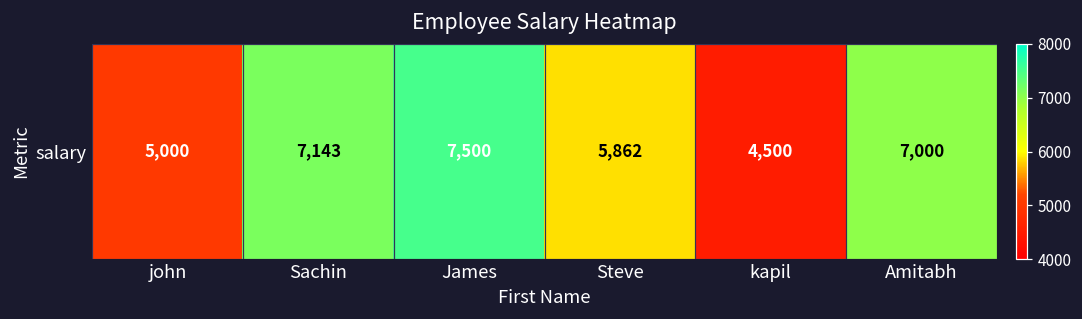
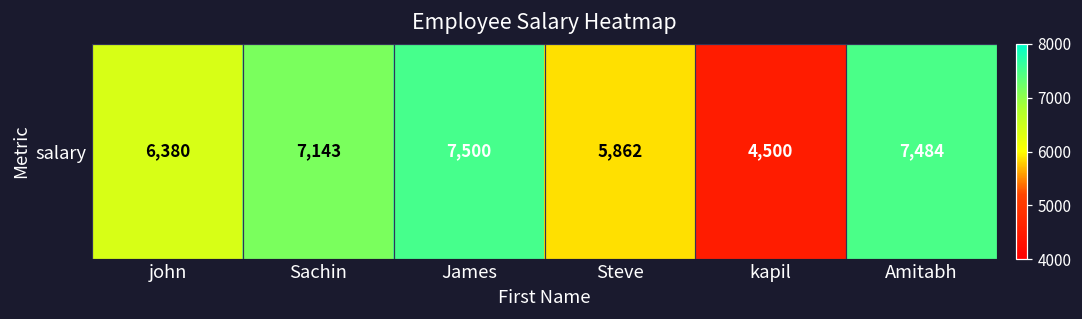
  {
    "salary": {
-     "john": "5,000",
+     "john": "6,380",
      "Sachin": "7,143",
      "James": "7,500",
      "Steve": "5,862",
      "kapil": "4,500",
-     "Amitabh": "7,000"
+     "Amitabh": "7,484"
    }
  }
